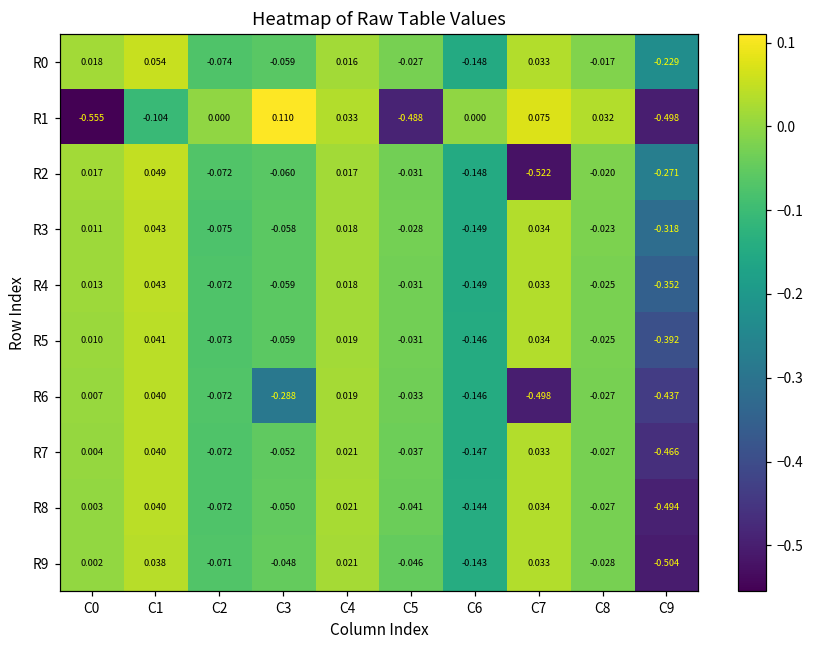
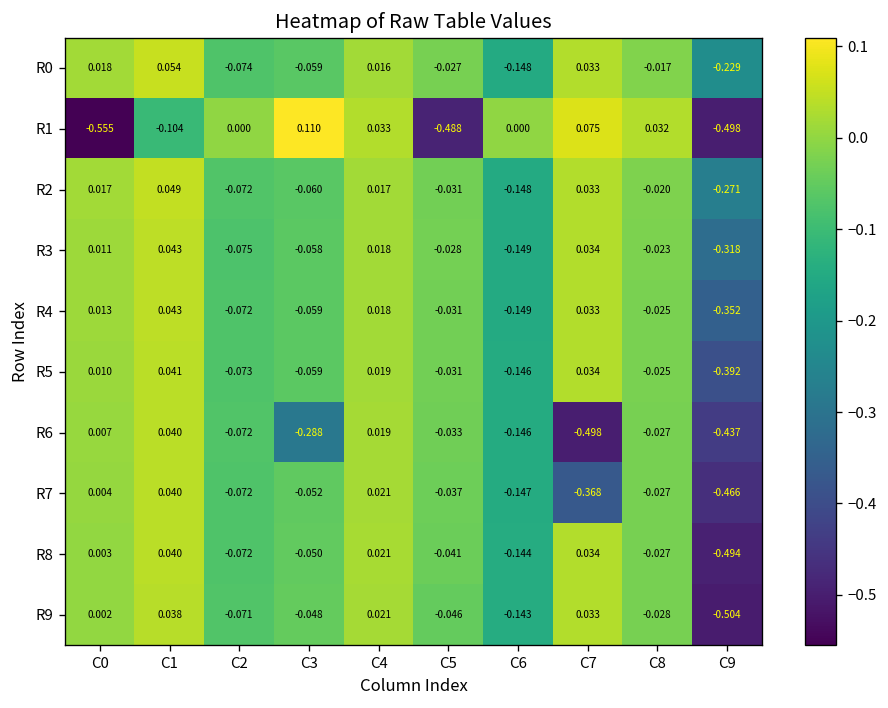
  {
    "R0": {
      "C0": 0.018,
      "C1": 0.054,
      "C2": -0.074,
      "C3": -0.059,
      "C4": 0.016,
      "C5": -0.027,
      "C6": -0.148,
      "C7": 0.033,
      "C8": -0.017,
      "C9": -0.229
    },
    "R1": {
      "C0": -0.555,
      "C1": -0.104,
      "C2": 0.000,
      "C3": 0.110,
      "C4": 0.033,
      "C5": -0.488,
      "C6": 0.000,
      "C7": 0.075,
      "C8": 0.032,
      "C9": -0.498
    },
    "R2": {
      "C0": 0.017,
      "C1": 0.049,
      "C2": -0.072,
      "C3": -0.060,
      "C4": 0.017,
      "C5": -0.031,
      "C6": -0.148,
-     "C7": -0.522,
+     "C7": 0.033,
      "C8": -0.020,
      "C9": -0.271
    },
    "R3": {
      "C0": 0.011,
      "C1": 0.043,
      "C2": -0.075,
      "C3": -0.058,
      "C4": 0.018,
      "C5": -0.028,
      "C6": -0.149,
      "C7": 0.034,
      "C8": -0.023,
      "C9": -0.318
    },
    "R4": {
      "C0": 0.013,
      "C1": 0.043,
      "C2": -0.072,
      "C3": -0.059,
      "C4": 0.018,
      "C5": -0.031,
      "C6": -0.149,
      "C7": 0.033,
      "C8": -0.025,
      "C9": -0.352
    },
    "R5": {
      "C0": 0.010,
      "C1": 0.041,
      "C2": -0.073,
      "C3": -0.059,
      "C4": 0.019,
      "C5": -0.031,
      "C6": -0.146,
      "C7": 0.034,
      "C8": -0.025,
      "C9": -0.392
    },
    "R6": {
      "C0": 0.007,
      "C1": 0.040,
      "C2": -0.072,
      "C3": -0.288,
      "C4": 0.019,
      "C5": -0.033,
      "C6": -0.146,
      "C7": -0.498,
      "C8": -0.027,
      "C9": -0.437
    },
    "R7": {
      "C0": 0.004,
      "C1": 0.040,
      "C2": -0.072,
      "C3": -0.052,
      "C4": 0.021,
      "C5": -0.037,
      "C6": -0.147,
-     "C7": 0.033,
+     "C7": -0.368,
      "C8": -0.027,
      "C9": -0.466
    },
    "R8": {
      "C0": 0.003,
      "C1": 0.040,
      "C2": -0.072,
      "C3": -0.050,
      "C4": 0.021,
      "C5": -0.041,
      "C6": -0.144,
      "C7": 0.034,
      "C8": -0.027,
      "C9": -0.494
    },
    "R9": {
      "C0": 0.002,
      "C1": 0.038,
      "C2": -0.071,
      "C3": -0.048,
      "C4": 0.021,
      "C5": -0.046,
      "C6": -0.143,
      "C7": 0.033,
      "C8": -0.028,
      "C9": -0.504
    }
  }
